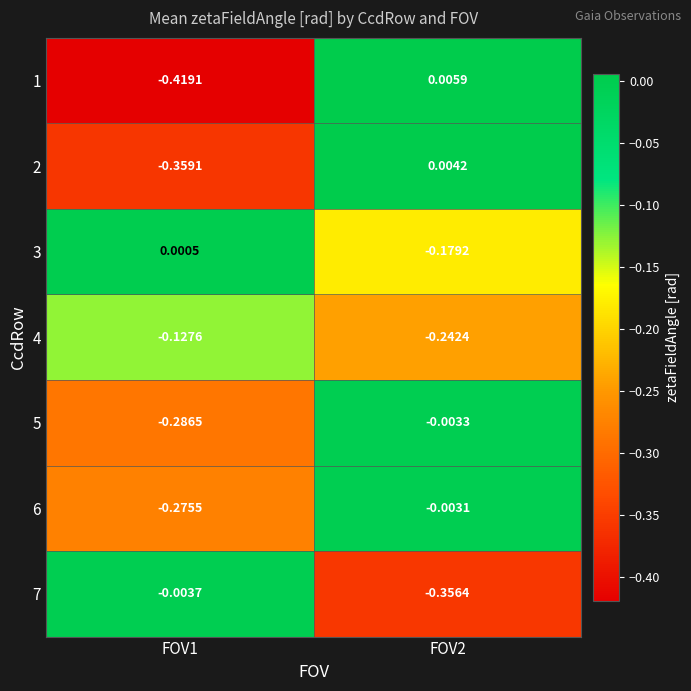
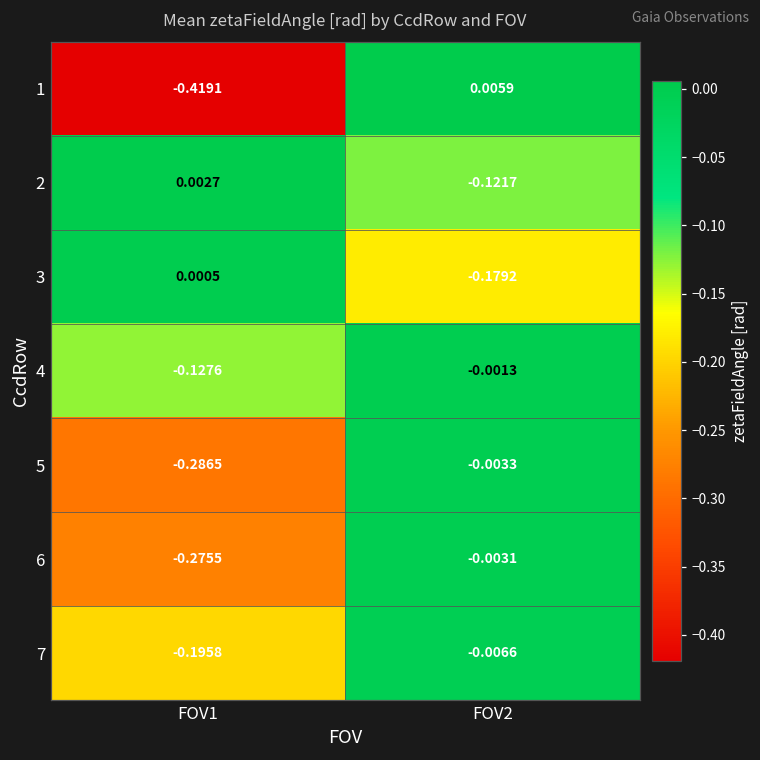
  {
    "1": {
      "FOV1": -0.4191,
      "FOV2": 0.0059
    },
    "2": {
-     "FOV1": -0.3591,
-     "FOV2": 0.0042
+     "FOV1": 0.0027,
+     "FOV2": -0.1217
    },
    "3": {
      "FOV1": 0.0005,
      "FOV2": -0.1792
    },
    "4": {
      "FOV1": -0.1276,
-     "FOV2": -0.2424
+     "FOV2": -0.0013
    },
    "5": {
      "FOV1": -0.2865,
      "FOV2": -0.0033
    },
    "6": {
      "FOV1": -0.2755,
      "FOV2": -0.0031
    },
    "7": {
-     "FOV1": -0.0037,
-     "FOV2": -0.3564
+     "FOV1": -0.1958,
+     "FOV2": -0.0066
    }
  }
